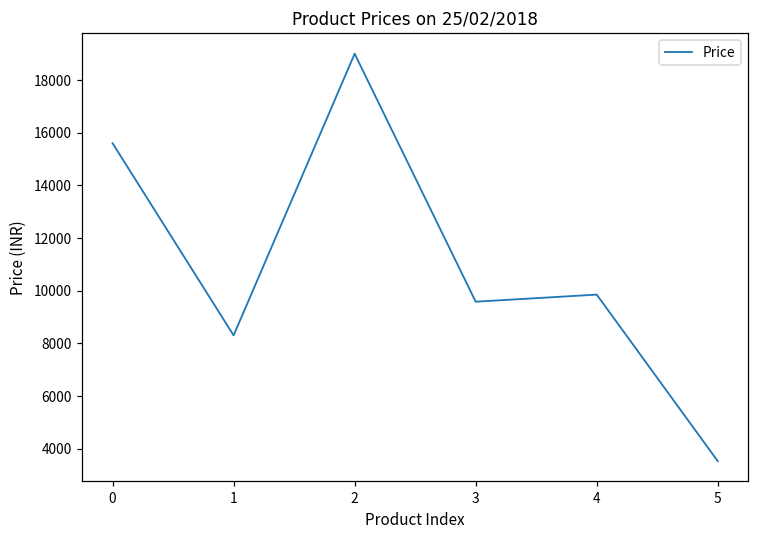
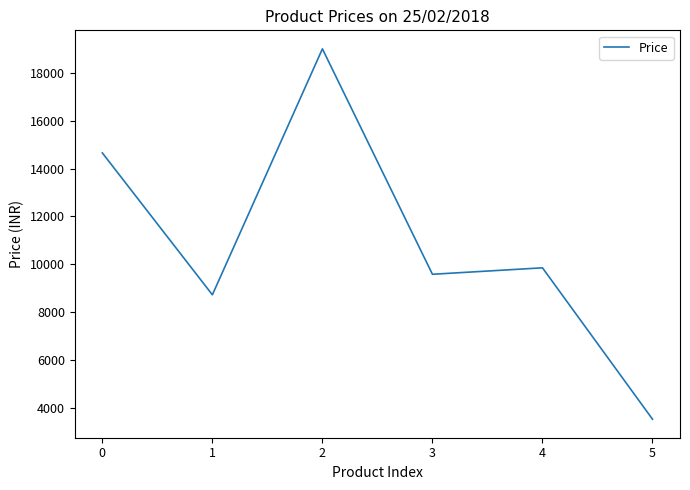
  {
-   "0": 15600,
-   "1": 8300,
+   "0": 14700,
+   "1": 8700,
    "2": 19000,
    "3": 9600,
    "4": 9900,
    "5": 3500
  }
